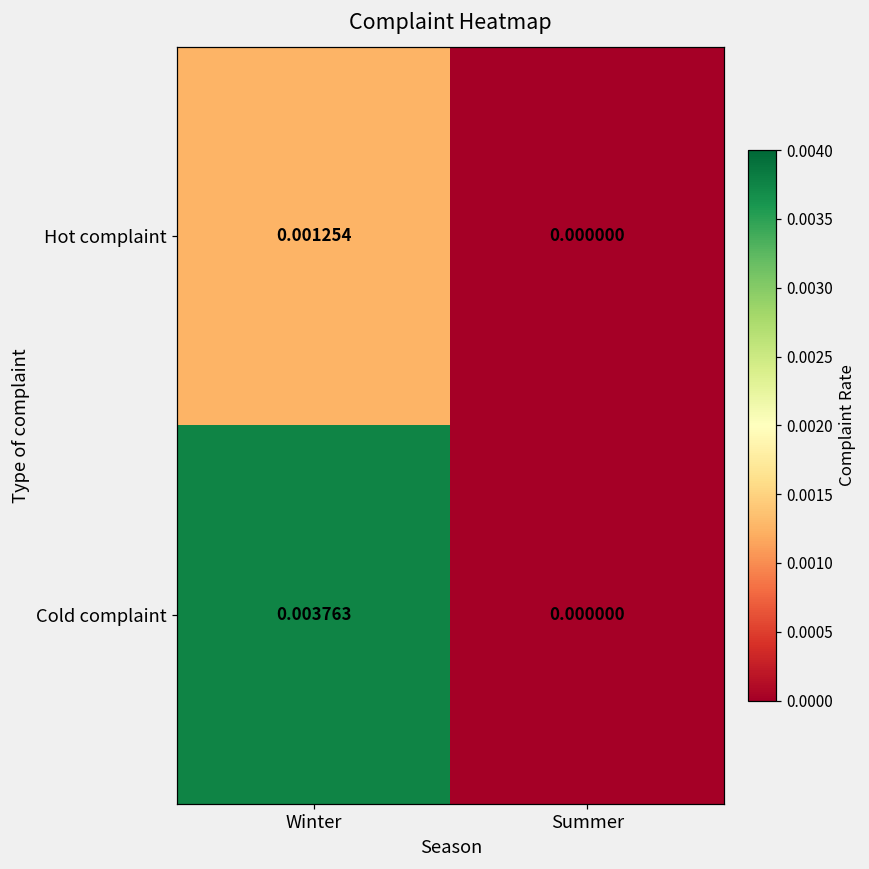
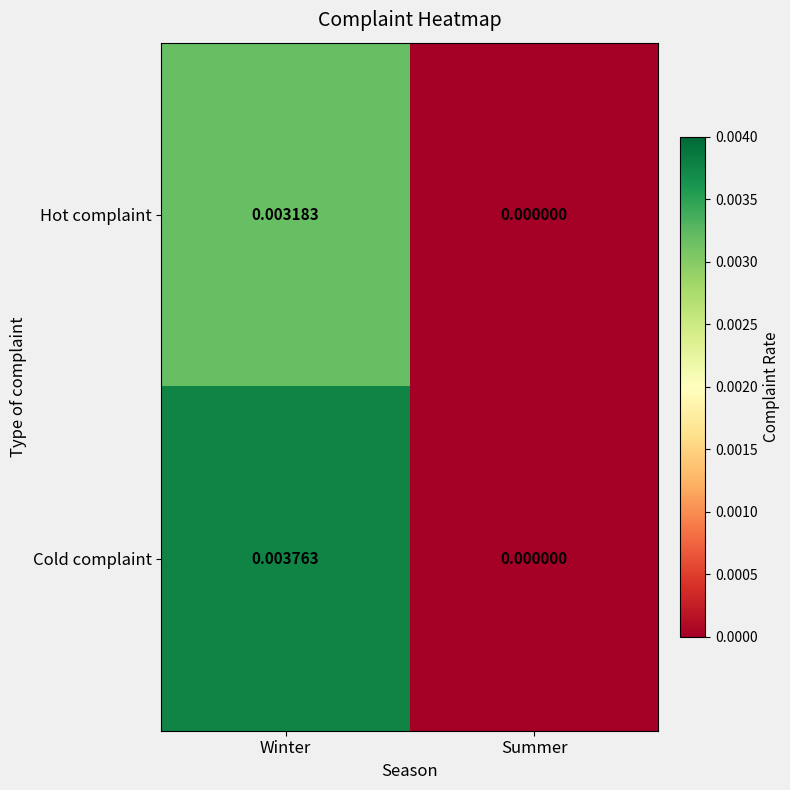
  {
    "Hot complaint": {
-     "Winter": 0.001254,
+     "Winter": 0.003183,
      "Summer": 0.000000
    },
    "Cold complaint": {
      "Winter": 0.003763,
      "Summer": 0.000000
    }
  }
